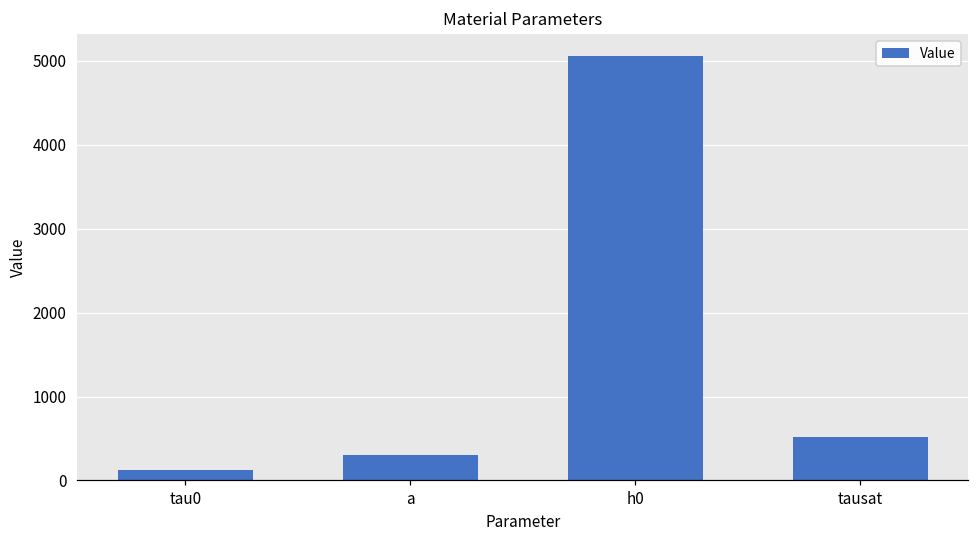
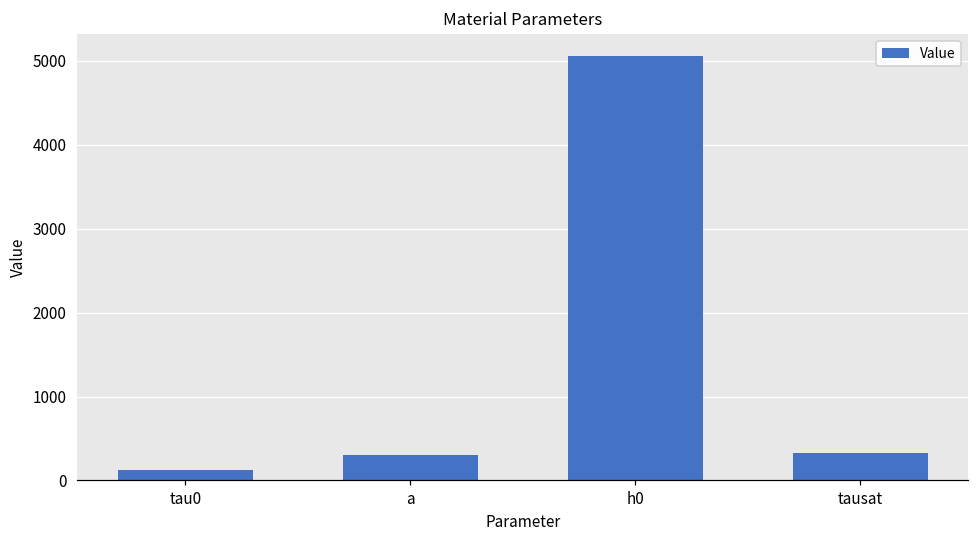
  {
    "tau0": 100,
    "a": 300,
    "h0": 5100,
-   "tausat": 500
+   "tausat": 300
  }
